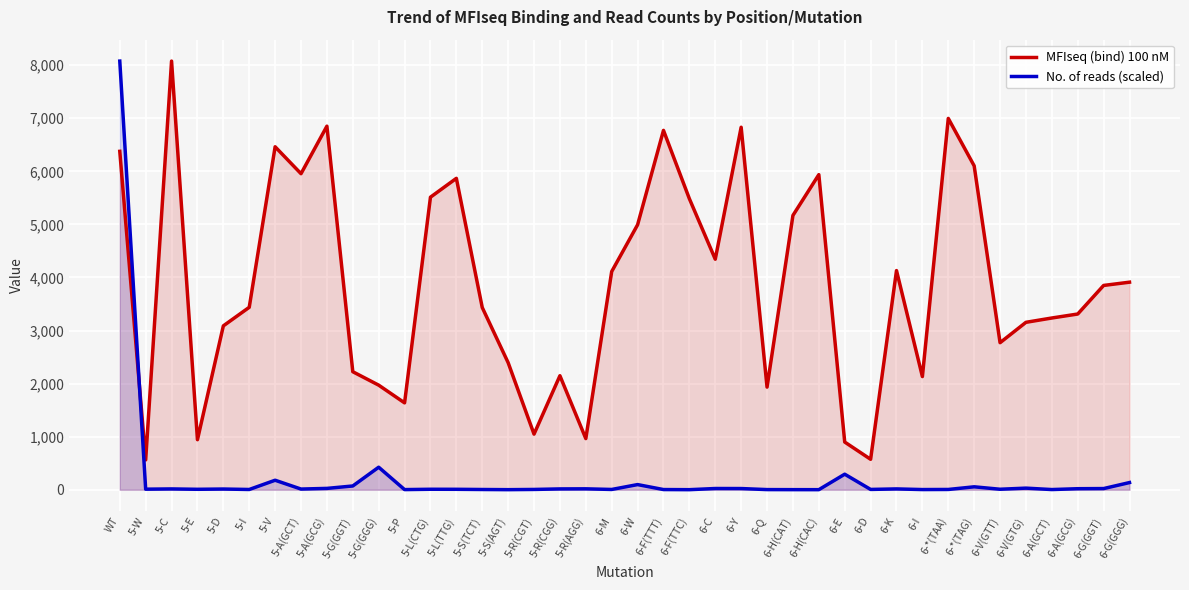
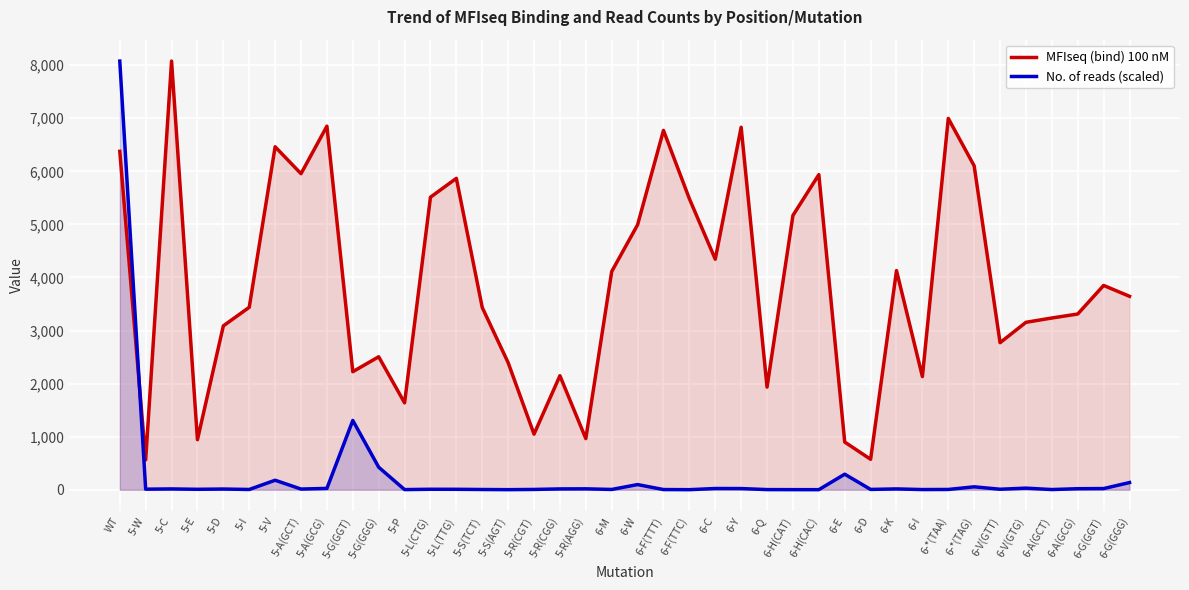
  {
    "MFIseq (bind) 100 nM": {
      "WT": "6,400",
      "5-W": "600",
      "5-C": "8,100",
      "5-E": "900",
      "5-D": "3,100",
      "5-I": "3,400",
      "5-V": "6,500",
      "5-A(GCT)": "6,000",
      "5-A(GCG)": "6,900",
      "5-G(GGT)": "2,200",
-     "5-G(GGG)": "2,000",
+     "5-G(GGG)": "2,500",
      "5-P": "1,600",
      "5-L(CTG)": "5,500",
      "5-L(TTG)": "5,900",
      "5-S(TCT)": "3,400",
      "5-S(AGT)": "2,400",
      "5-R(CGT)": "1,000",
      "5-R(CGG)": "2,100",
      "5-R(AGG)": "1,000",
      "6-M": "4,100",
      "6-W": "5,000",
      "6-F(TTT)": "6,800",
      "6-F(TTC)": "5,500",
      "6-C": "4,300",
      "6-Y": "6,800",
      "6-Q": "1,900",
      "6-H(CAT)": "5,200",
      "6-H(CAC)": "5,900",
      "6-E": "900",
      "6-D": "600",
      "6-K": "4,100",
      "6-I": "2,100",
      "6-*(TAA)": "7,000",
      "6-*(TAG)": "6,100",
      "6-V(GTT)": "2,800",
      "6-V(GTG)": "3,200",
      "6-A(GCT)": "3,200",
      "6-A(GCG)": "3,300",
      "6-G(GGT)": "3,800",
-     "6-G(GGG)": "3,900"
+     "6-G(GGG)": "3,600"
    },
    "No. of reads (scaled)": {
      "WT": "8,100",
      "5-W": "0",
      "5-C": "0",
      "5-E": "0",
      "5-D": "0",
      "5-I": "0",
      "5-V": "200",
      "5-A(GCT)": "0",
      "5-A(GCG)": "0",
-     "5-G(GGT)": "100",
+     "5-G(GGT)": "1,300",
      "5-G(GGG)": "400",
      "5-P": "0",
      "5-L(CTG)": "0",
      "5-L(TTG)": "0",
      "5-S(TCT)": "0",
      "5-S(AGT)": "0",
      "5-R(CGT)": "0",
      "5-R(CGG)": "0",
      "5-R(AGG)": "0",
      "6-M": "0",
      "6-W": "100",
      "6-F(TTT)": "0",
      "6-F(TTC)": "0",
      "6-C": "0",
      "6-Y": "0",
      "6-Q": "0",
      "6-H(CAT)": "0",
      "6-H(CAC)": "0",
      "6-E": "300",
      "6-D": "0",
      "6-K": "0",
      "6-I": "0",
      "6-*(TAA)": "0",
      "6-*(TAG)": "100",
      "6-V(GTT)": "0",
      "6-V(GTG)": "0",
      "6-A(GCT)": "0",
      "6-A(GCG)": "0",
      "6-G(GGT)": "0",
      "6-G(GGG)": "100"
    }
  }
